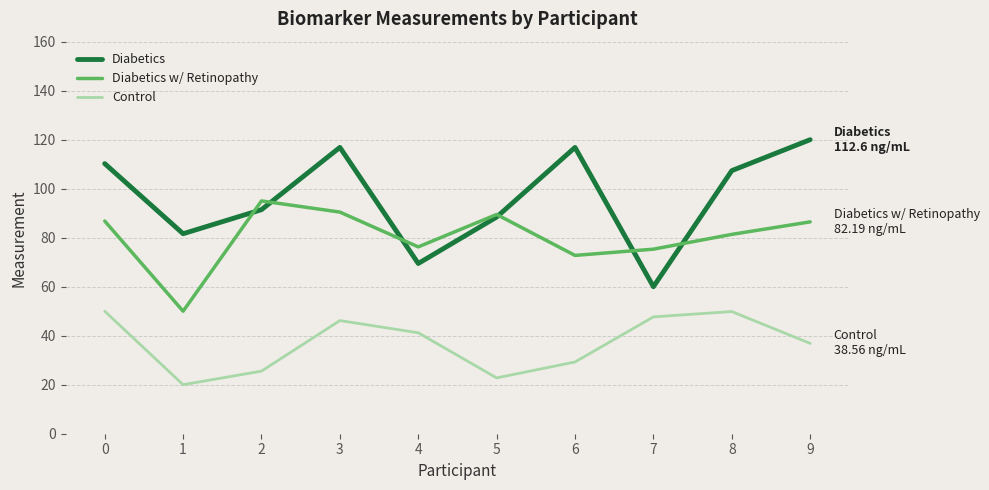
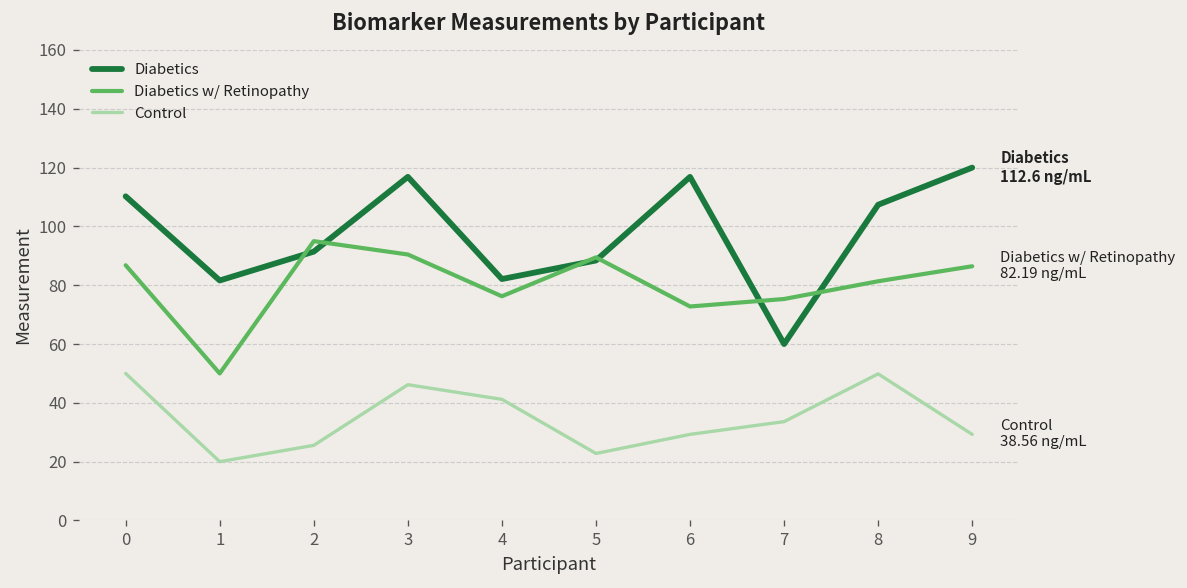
  {
    "Diabetics": {
      "0": 110,
      "1": 82,
      "2": 91,
      "3": 117,
-     "4": 69,
+     "4": 82,
      "5": 88,
      "6": 117,
      "7": 60,
      "8": 107
    },
    "Diabetics w/ Retinopathy": {
      "0": 87,
      "1": 50,
      "2": 95,
      "3": 90,
      "4": 76,
      "5": 89,
      "6": 73,
      "7": 75,
      "8": 81
    },
    "Control": {
      "0": 50,
      "1": 20,
      "2": 26,
      "3": 46,
      "4": 41,
      "5": 23,
      "6": 29,
-     "7": 48,
+     "7": 34,
      "8": 50,
-     "9": 37
+     "9": 29
    }
  }
